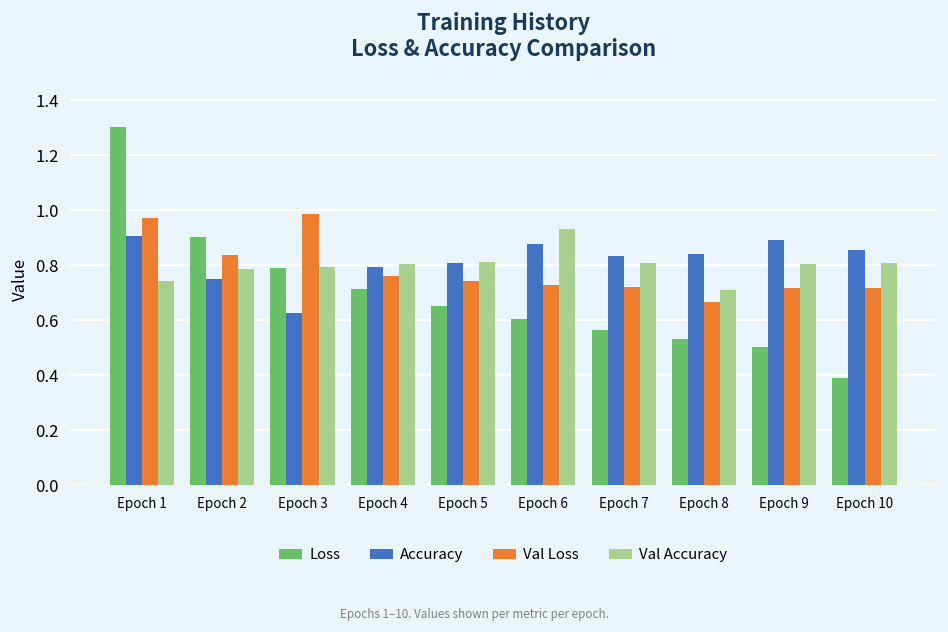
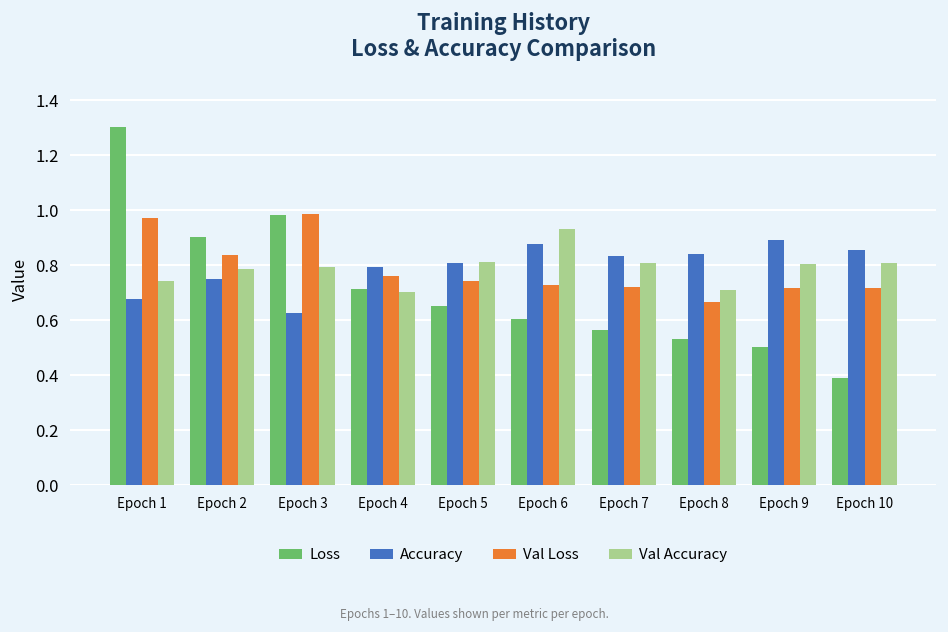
  {
    "Loss": {
      "Epoch 1": 1.30,
      "Epoch 2": 0.90,
-     "Epoch 3": 0.79,
+     "Epoch 3": 0.98,
      "Epoch 4": 0.71,
      "Epoch 5": 0.65,
      "Epoch 6": 0.61,
      "Epoch 7": 0.57,
      "Epoch 8": 0.53,
      "Epoch 9": 0.50,
      "Epoch 10": 0.39
    },
    "Accuracy": {
-     "Epoch 1": 0.90,
+     "Epoch 1": 0.68,
      "Epoch 2": 0.75,
      "Epoch 3": 0.62,
      "Epoch 4": 0.79,
      "Epoch 5": 0.81,
      "Epoch 6": 0.88,
      "Epoch 7": 0.83,
      "Epoch 8": 0.84,
      "Epoch 9": 0.89,
      "Epoch 10": 0.85
    },
    "Val Loss": {
      "Epoch 1": 0.97,
      "Epoch 2": 0.84,
      "Epoch 3": 0.99,
      "Epoch 4": 0.76,
      "Epoch 5": 0.74,
      "Epoch 6": 0.73,
      "Epoch 7": 0.72,
      "Epoch 8": 0.66,
      "Epoch 9": 0.72,
      "Epoch 10": 0.72
    },
    "Val Accuracy": {
      "Epoch 1": 0.74,
      "Epoch 2": 0.78,
      "Epoch 3": 0.79,
-     "Epoch 4": 0.80,
+     "Epoch 4": 0.70,
      "Epoch 5": 0.81,
      "Epoch 6": 0.93,
      "Epoch 7": 0.81,
      "Epoch 8": 0.71,
      "Epoch 9": 0.80,
      "Epoch 10": 0.81
    }
  }
